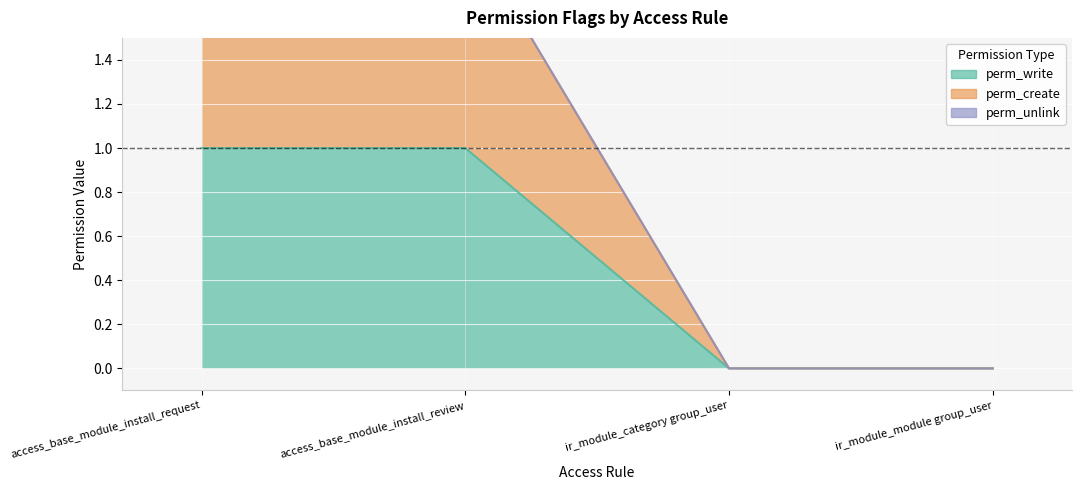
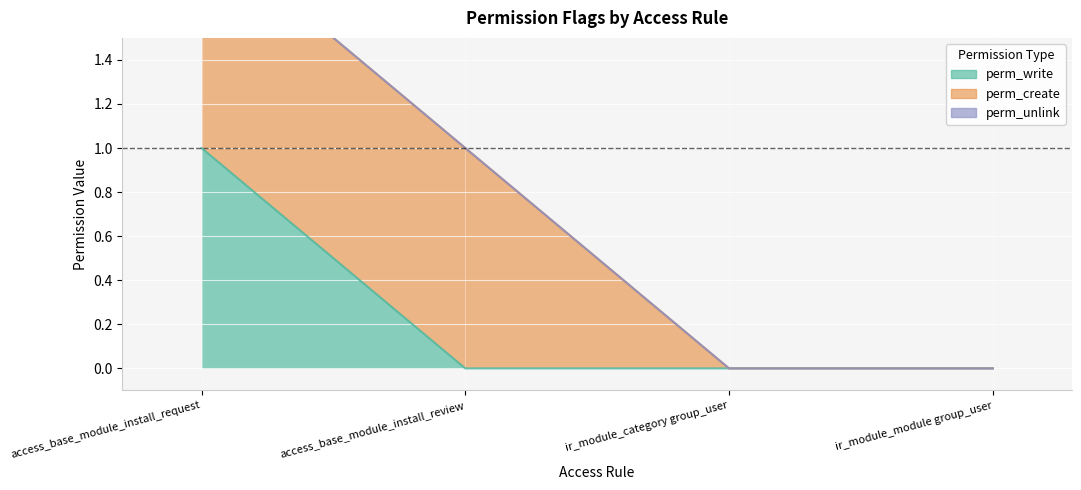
  {
    "perm_write": {
      "access_base_module_install_request": 1,
-     "access_base_module_install_review": 1
+     "access_base_module_install_review": 0
    }
  }
